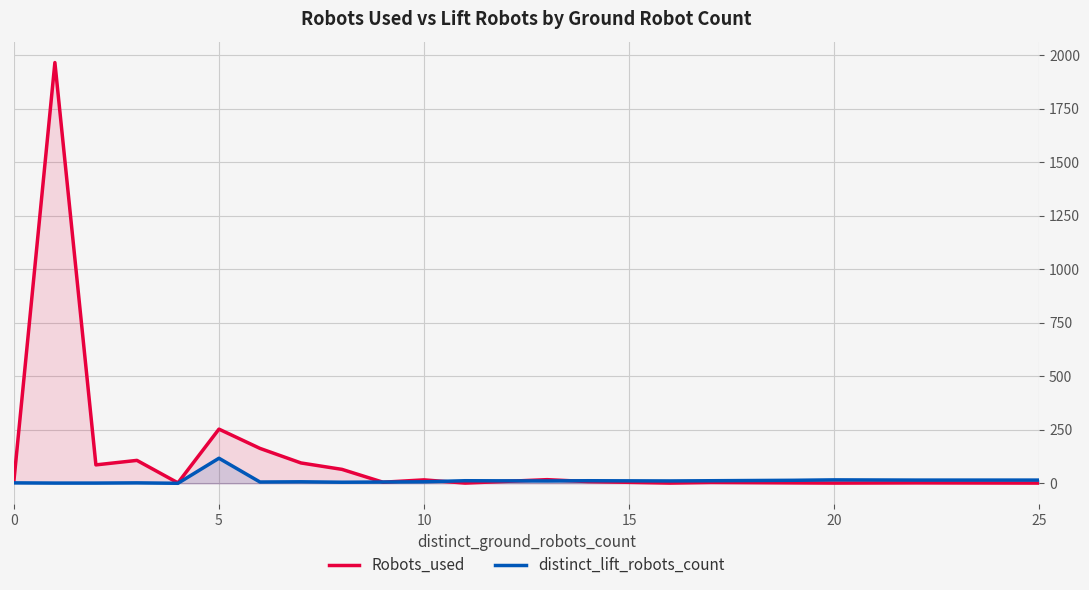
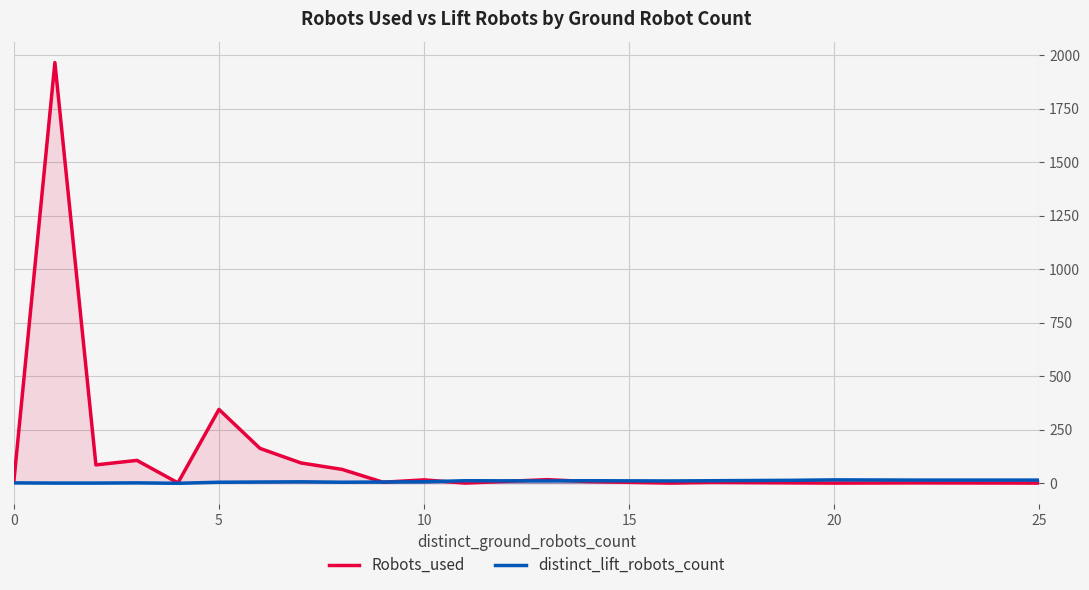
  {
    "Robots_used": {
-     "5": 250,
+     "5": 350,
      "20": 0,
      "25": 0
    },
    "distinct_lift_robots_count": {
-     "5": 120,
+     "5": 10,
      "20": 20,
      "25": 20
    }
  }
